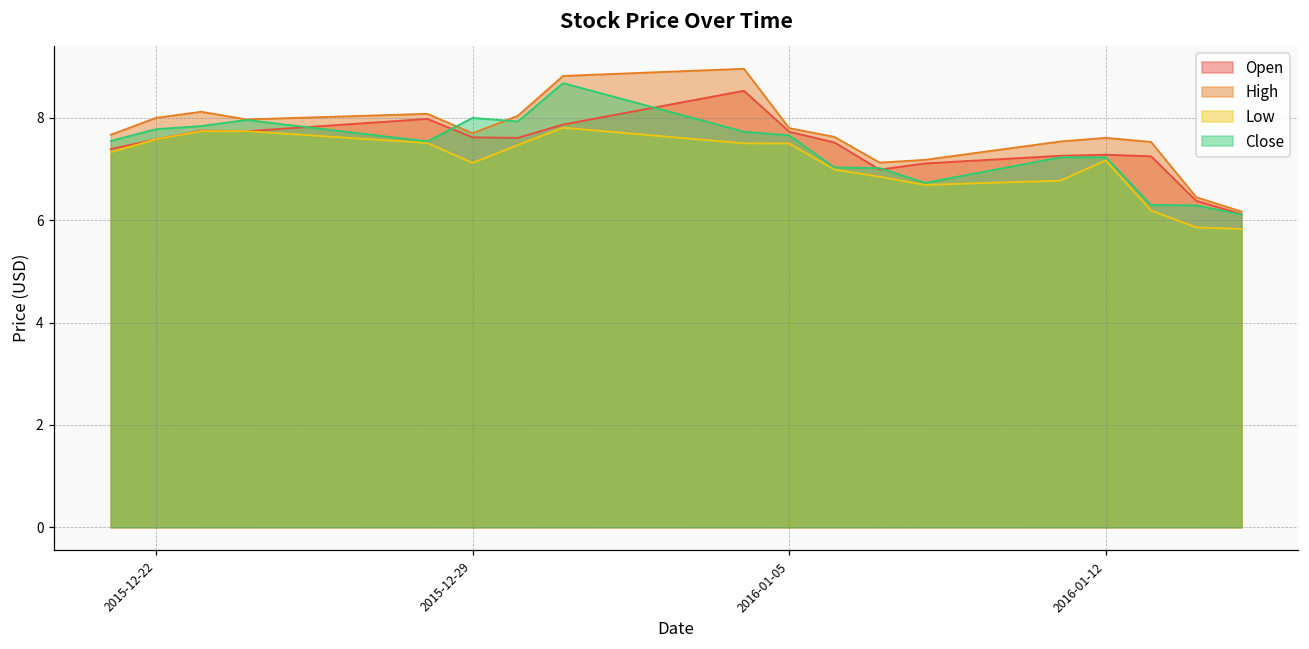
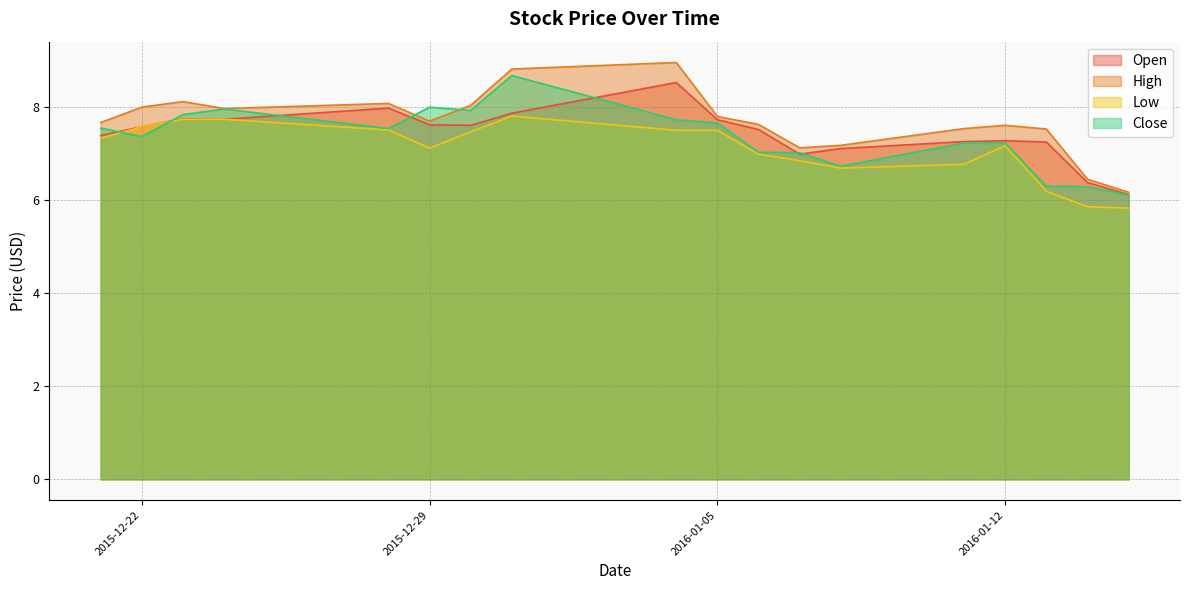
  {
    "Close": {
-     "2015-12-22": 7.8,
+     "2015-12-22": 7.4,
      "2015-12-29": 8.0,
      "2016-01-05": 7.7
    }
  }
